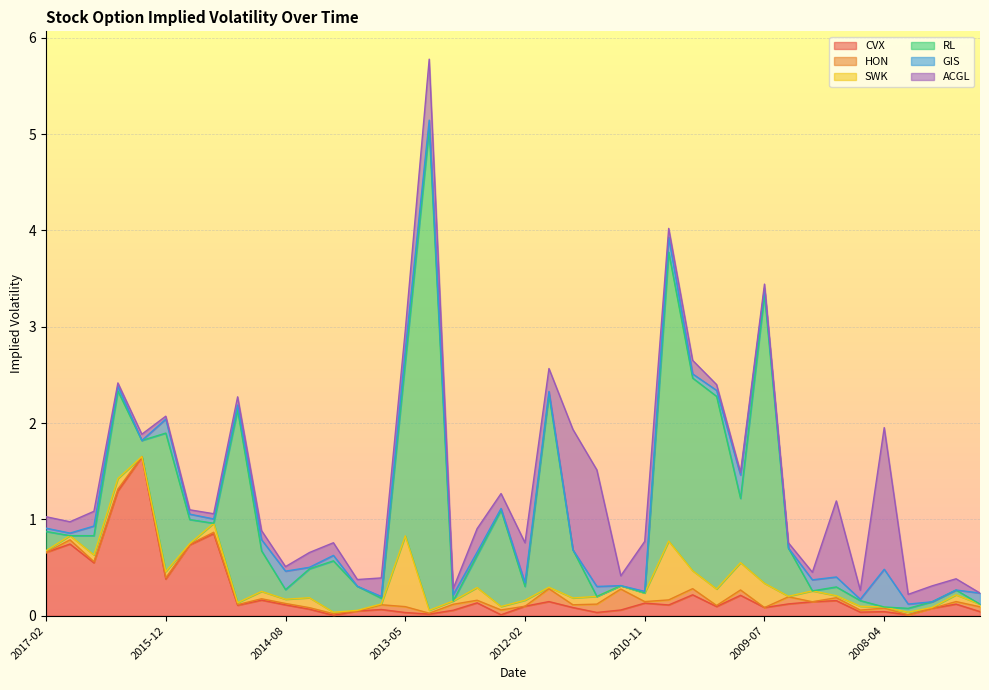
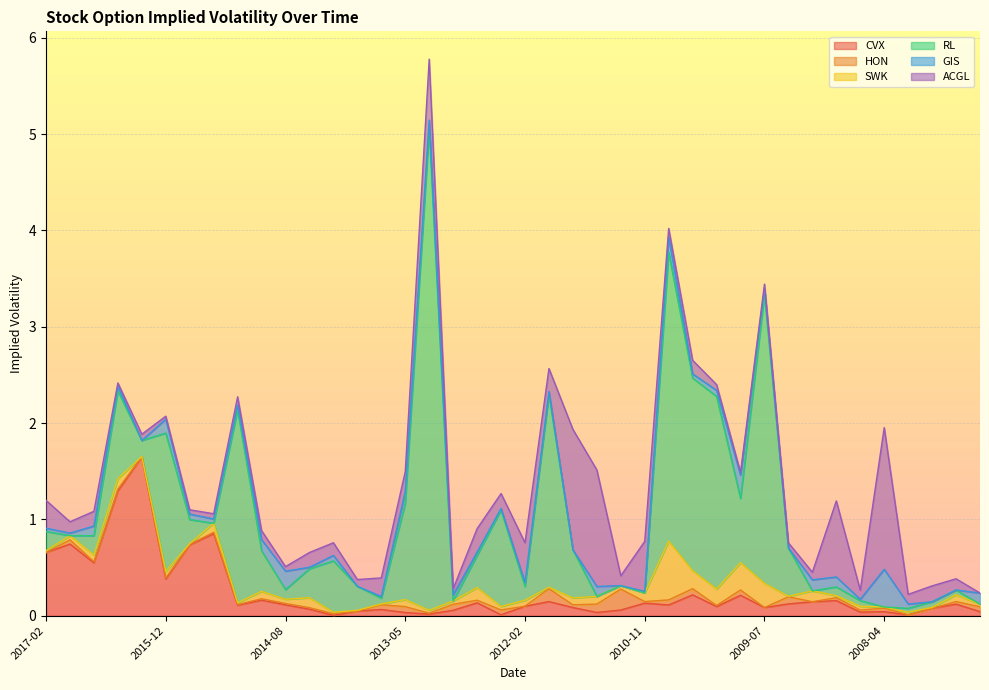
  {
    "SWK": {
      "2015-12": 0.1,
      "2014-08": 0.0,
-     "2013-05": 0.7,
+     "2013-05": 0.1,
      "2012-02": 0.1,
      "2009-07": 0.3
    },
    "RL": {
      "2017-02": 0.2,
      "2015-12": 1.4,
      "2014-08": 0.1,
-     "2013-05": 1.8,
+     "2013-05": 1.0,
      "2012-02": 0.1,
      "2009-07": 3.0
    },
    "GIS": {
      "2017-02": 0.0,
      "2015-12": 0.1,
      "2014-08": 0.2,
      "2013-05": 0.1,
      "2012-02": 0.0,
      "2009-07": 0.1,
      "2008-04": 0.4
    },
    "ACGL": {
-     "2017-02": 0.1,
+     "2017-02": 0.3,
      "2015-12": 0.0,
      "2014-08": 0.0,
      "2013-05": 0.2,
      "2012-02": 0.4,
      "2010-11": 0.5,
      "2009-07": 0.0,
      "2008-04": 1.5
    }
  }
